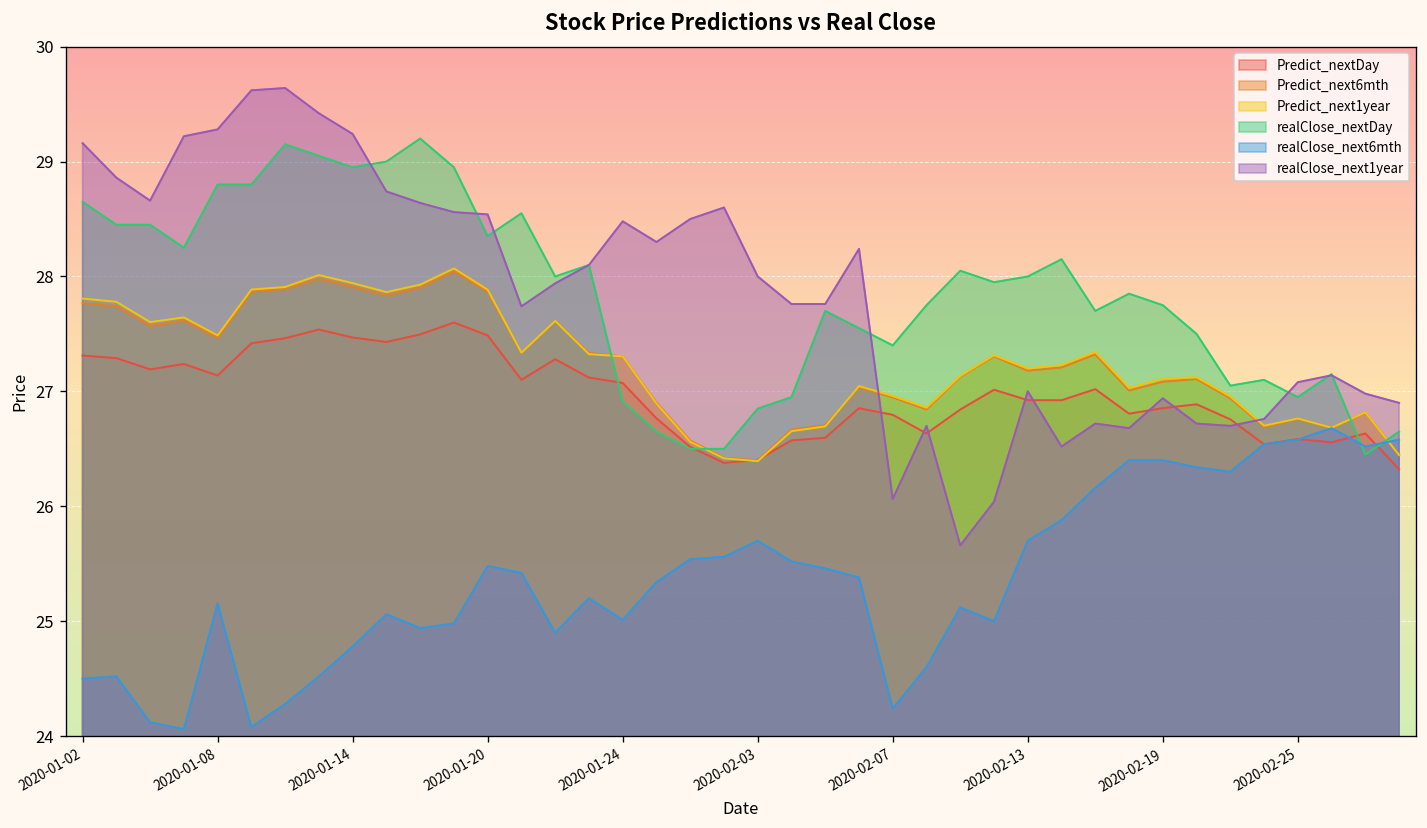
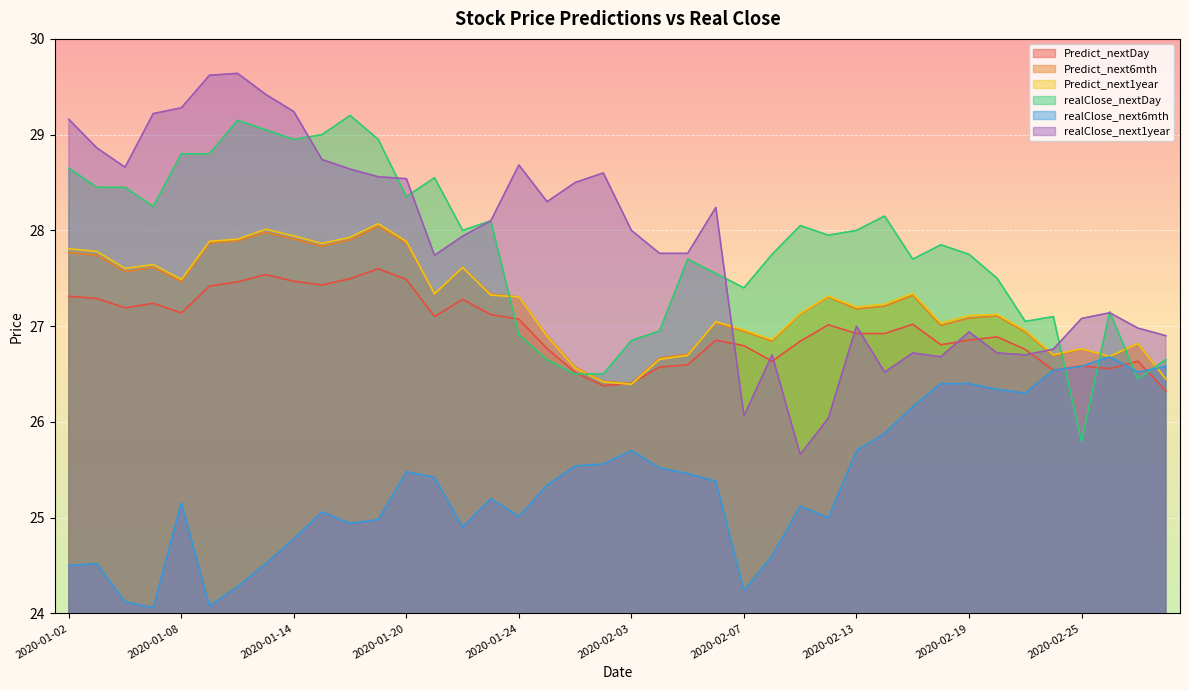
  {
    "realClose_nextDay": {
      "2020-01-02": 28.6,
      "2020-01-08": 28.8,
      "2020-01-14": 29.0,
      "2020-01-20": 28.4,
      "2020-01-24": 26.9,
      "2020-02-03": 26.9,
      "2020-02-07": 27.4,
      "2020-02-13": 28.0,
      "2020-02-19": 27.8,
-     "2020-02-25": 27.0
+     "2020-02-25": 25.8
    },
    "realClose_next6mth": {
      "2020-01-02": 24.5,
      "2020-01-08": 25.2,
      "2020-01-14": 24.8,
      "2020-01-20": 25.5,
      "2020-01-24": 25.0,
      "2020-02-03": 25.7,
      "2020-02-07": 24.2,
      "2020-02-13": 25.7,
      "2020-02-19": 26.4
    },
    "realClose_next1year": {
      "2020-01-02": 29.2,
      "2020-01-08": 29.3,
      "2020-01-14": 29.2,
      "2020-01-20": 28.5,
-     "2020-01-24": 28.5,
+     "2020-01-24": 28.7,
      "2020-02-03": 28.0,
      "2020-02-07": 26.1,
      "2020-02-13": 27.0,
      "2020-02-19": 26.9,
      "2020-02-25": 27.1
    }
  }
